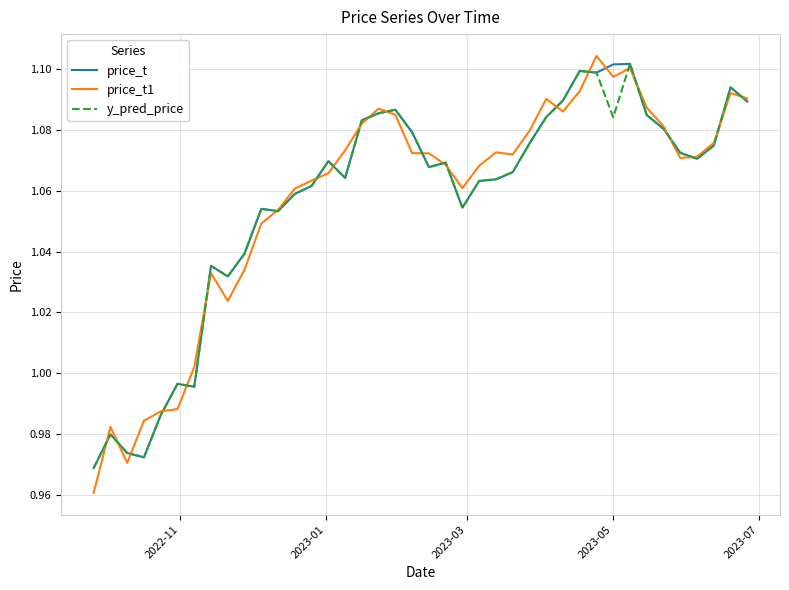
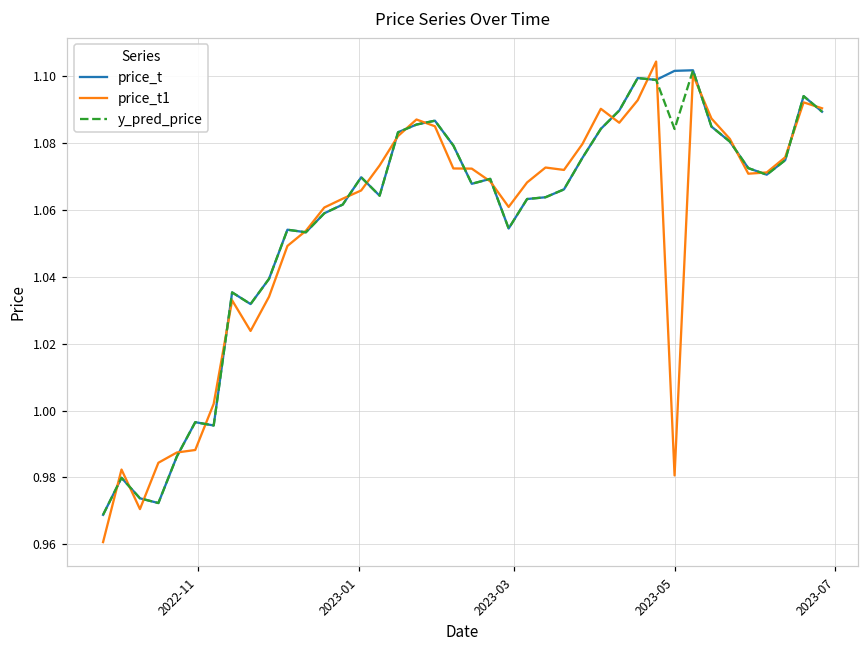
  {
    "price_t": {
      "2023-05": 1.102
    },
    "price_t1": {
-     "2023-05": 1.098
+     "2023-05": 0.981
    },
    "y_pred_price": {
      "2023-05": 1.084
    }
  }
